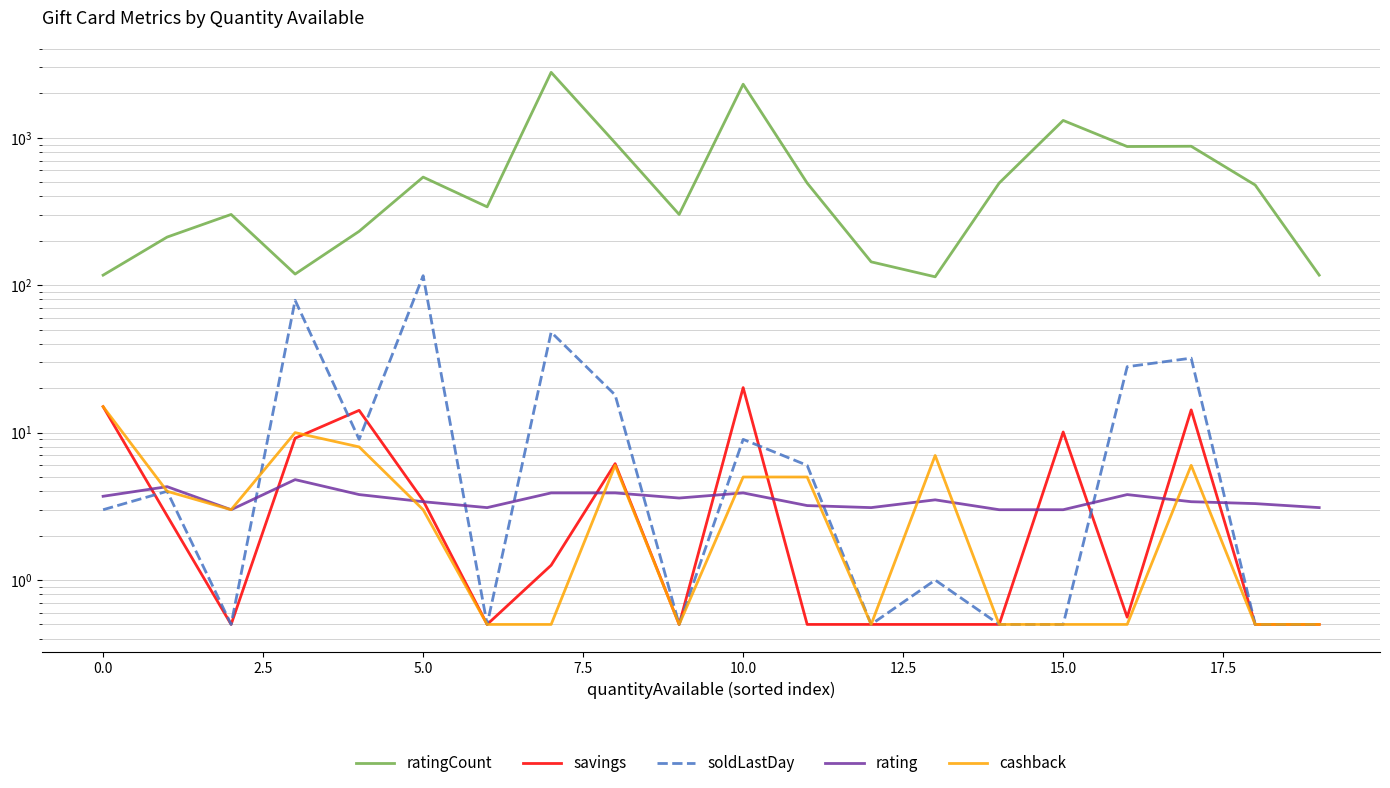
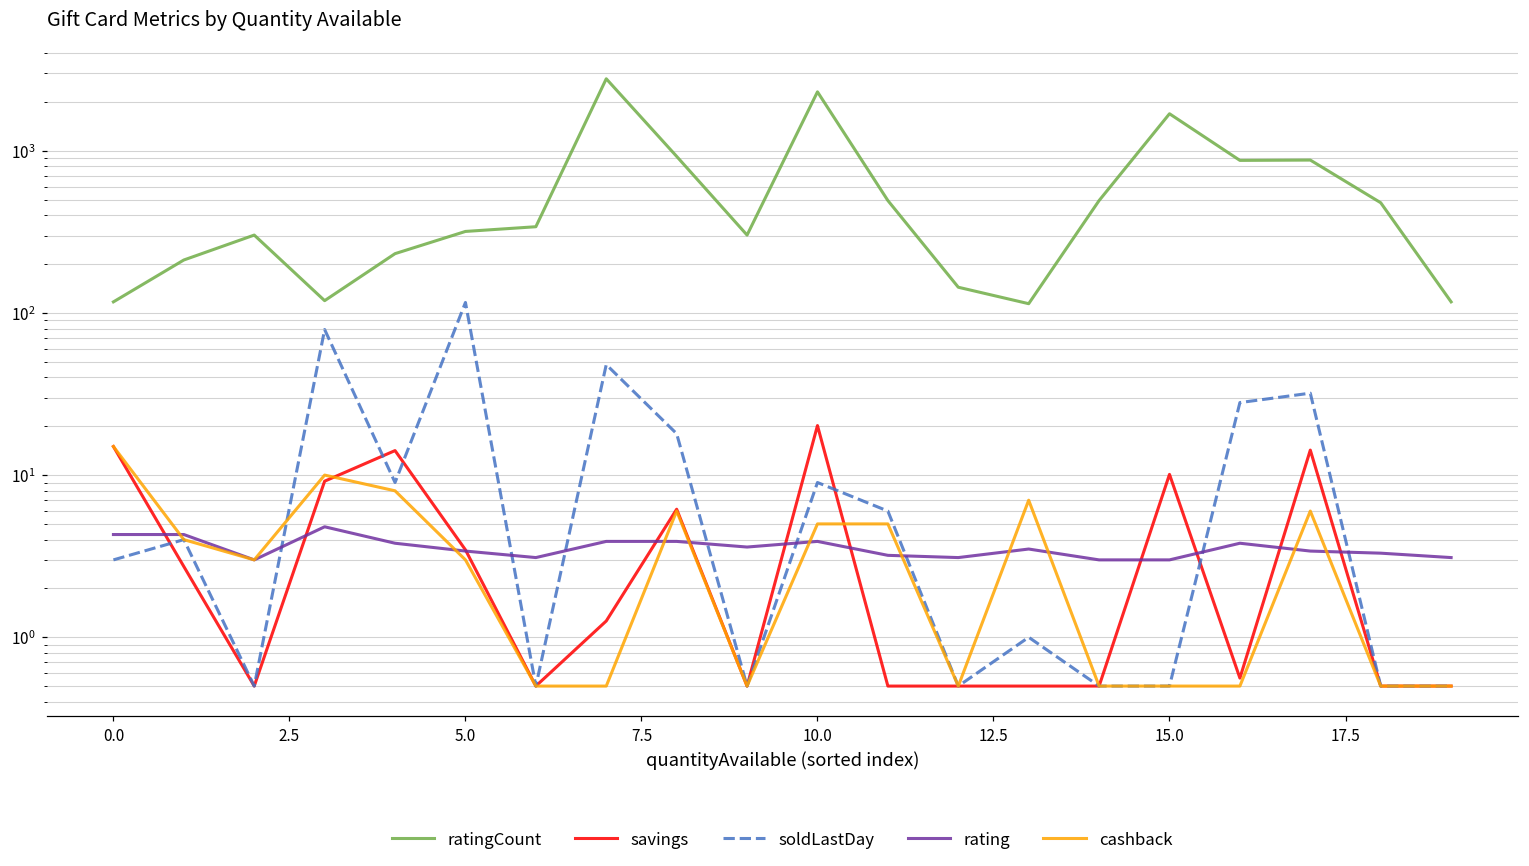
  {
    "ratingCount": {
      "0.0": 120,
-     "5.0": 540,
+     "5.0": 320,
      "10.0": 2300,
-     "15.0": 1300
+     "15.0": 1700
    },
    "savings": {
      "10.0": 20,
      "15.0": 10
    },
    "soldLastDay": {
      "0.0": 3.0,
      "5.0": 120,
      "10.0": 9
    },
    "rating": {
-     "0.0": 3.7,
+     "0.0": 4.3,
      "10.0": 3.9,
      "15.0": 3.0
    },
    "cashback": {
      "5.0": 3.0,
      "10.0": 5.0
    }
  }
